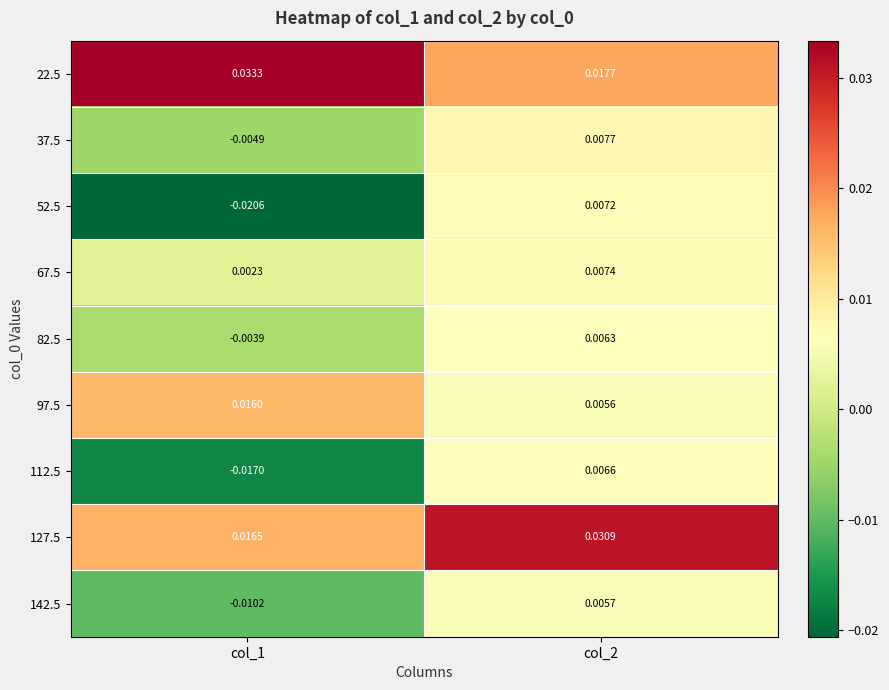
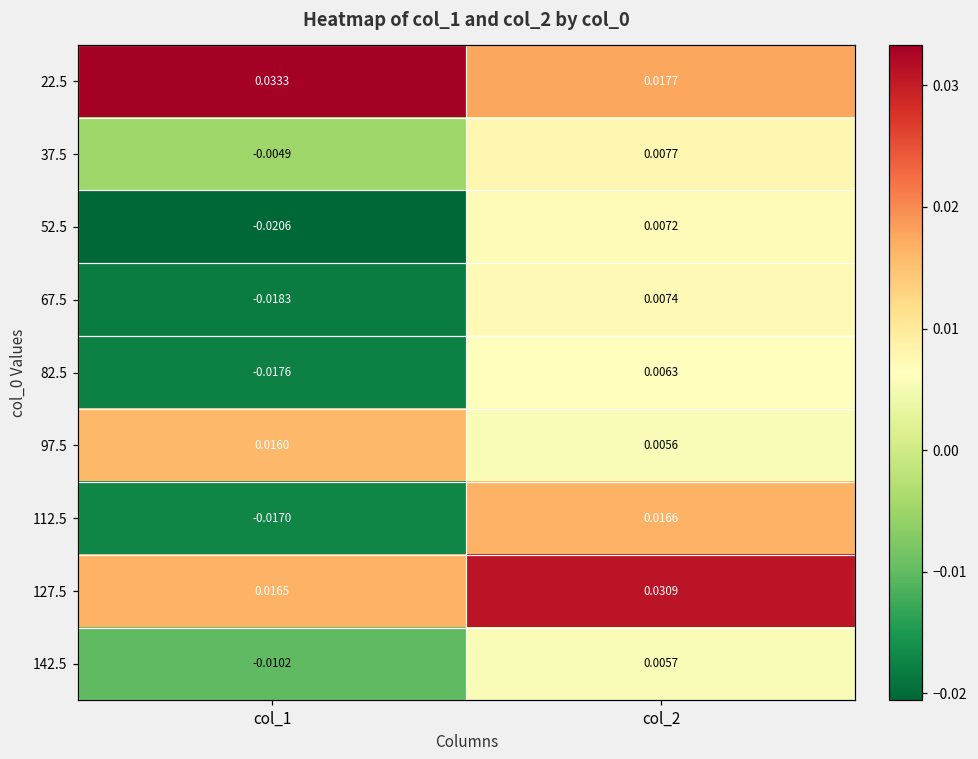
  {
    "22.5": {
      "col_1": 0.0333,
      "col_2": 0.0177
    },
    "37.5": {
      "col_1": -0.0049,
      "col_2": 0.0077
    },
    "52.5": {
      "col_1": -0.0206,
      "col_2": 0.0072
    },
    "67.5": {
-     "col_1": 0.0023,
+     "col_1": -0.0183,
      "col_2": 0.0074
    },
    "82.5": {
-     "col_1": -0.0039,
+     "col_1": -0.0176,
      "col_2": 0.0063
    },
    "97.5": {
      "col_1": 0.0160,
      "col_2": 0.0056
    },
    "112.5": {
      "col_1": -0.0170,
-     "col_2": 0.0066
+     "col_2": 0.0166
    },
    "127.5": {
      "col_1": 0.0165,
      "col_2": 0.0309
    },
    "142.5": {
      "col_1": -0.0102,
      "col_2": 0.0057
    }
  }
